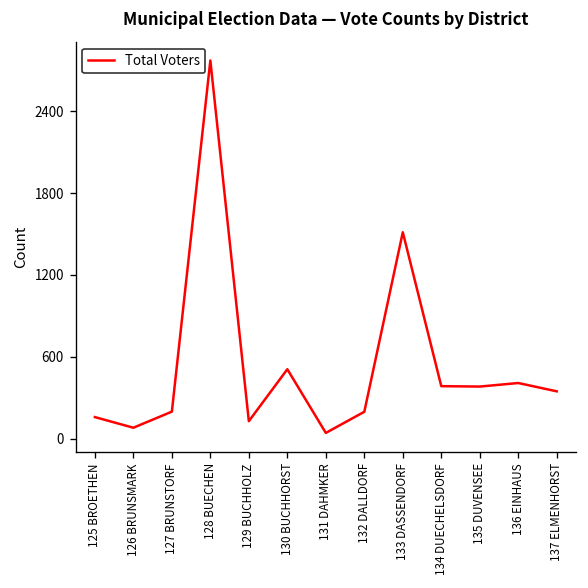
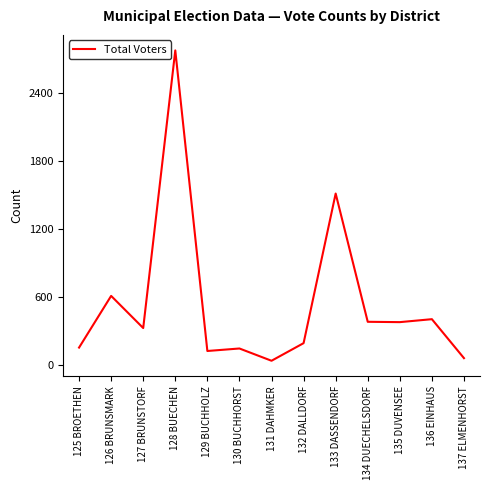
  {
    "125 BROETHEN": 160,
-   "126 BRUNSMARK": 80,
-   "127 BRUNSTORF": 200,
+   "126 BRUNSMARK": 610,
+   "127 BRUNSTORF": 330,
    "128 BUECHEN": 2770,
    "129 BUCHHOLZ": 130,
-   "130 BUCHHORST": 510,
+   "130 BUCHHORST": 150,
    "131 DAHMKER": 40,
    "132 DALLDORF": 200,
    "133 DASSENDORF": 1510,
    "134 DUECHELSDORF": 380,
    "135 DUVENSEE": 380,
    "136 EINHAUS": 410,
-   "137 ELMENHORST": 350
+   "137 ELMENHORST": 60
  }
